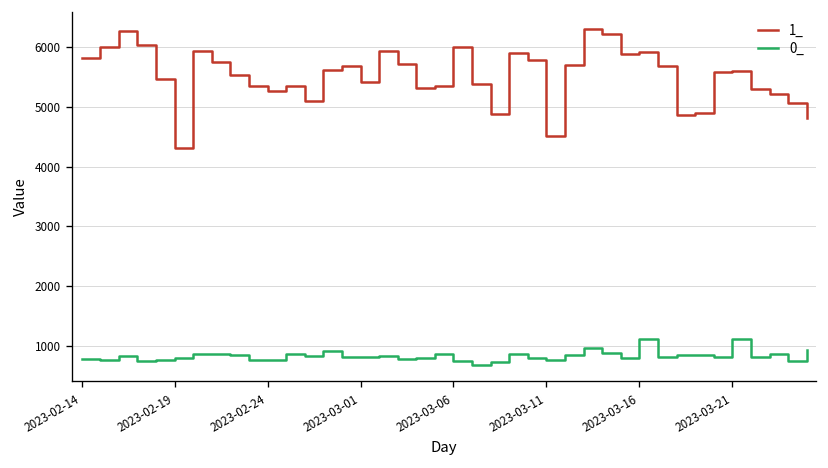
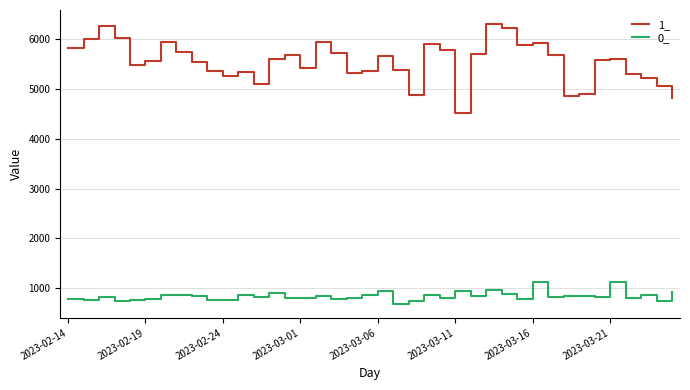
  {
    "1_": {
      "2023-02-14": 5800,
-     "2023-02-19": 4300,
+     "2023-02-19": 5600,
      "2023-02-24": 5300,
      "2023-03-01": 5400,
-     "2023-03-06": 6000,
+     "2023-03-06": 5700,
      "2023-03-11": 4500,
      "2023-03-16": 5900,
      "2023-03-21": 5600
    },
    "0_": {
      "2023-02-14": 800,
      "2023-02-19": 800,
      "2023-02-24": 800,
      "2023-03-01": 800,
-     "2023-03-06": 700,
-     "2023-03-11": 800,
+     "2023-03-06": 900,
+     "2023-03-11": 1000,
      "2023-03-16": 1100,
      "2023-03-21": 1100
    }
  }
